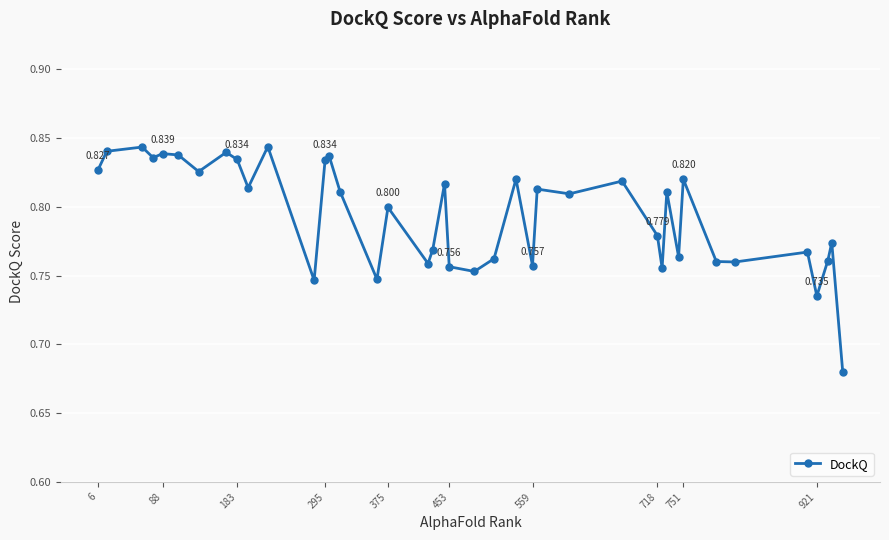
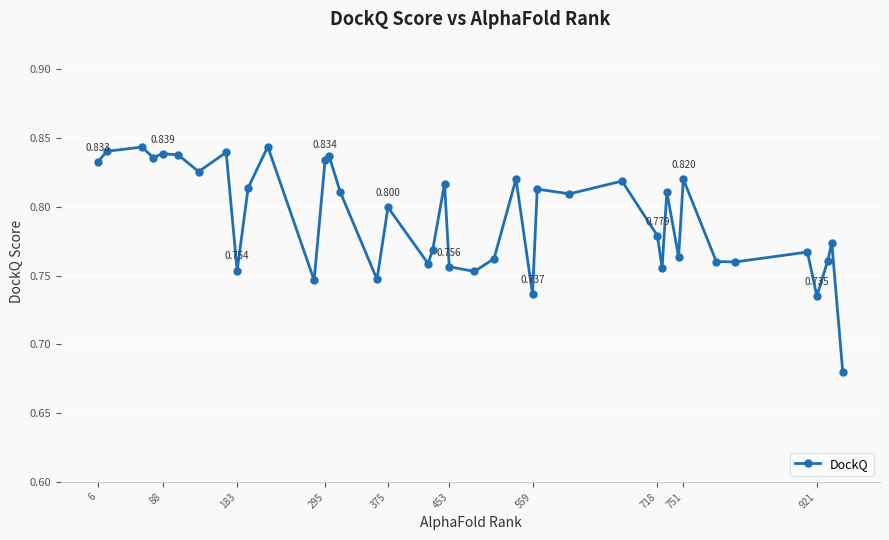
  {
-   "6": 0.827,
+   "6": 0.833,
    "88": 0.839,
-   "183": 0.834,
+   "183": 0.754,
    "295": 0.834,
    "375": 0.800,
    "453": 0.756,
-   "559": 0.757,
+   "559": 0.737,
    "718": 0.779,
    "751": 0.820,
    "921": 0.735
  }
